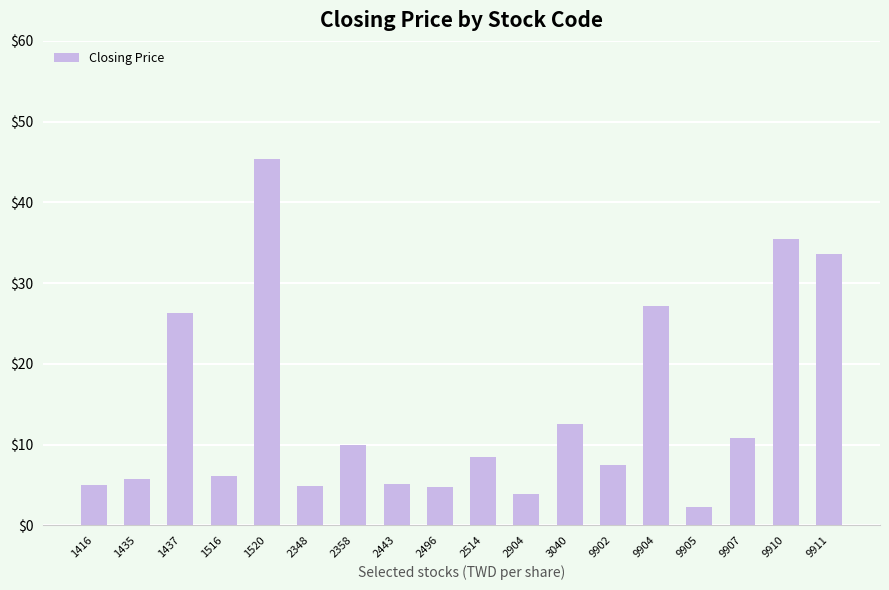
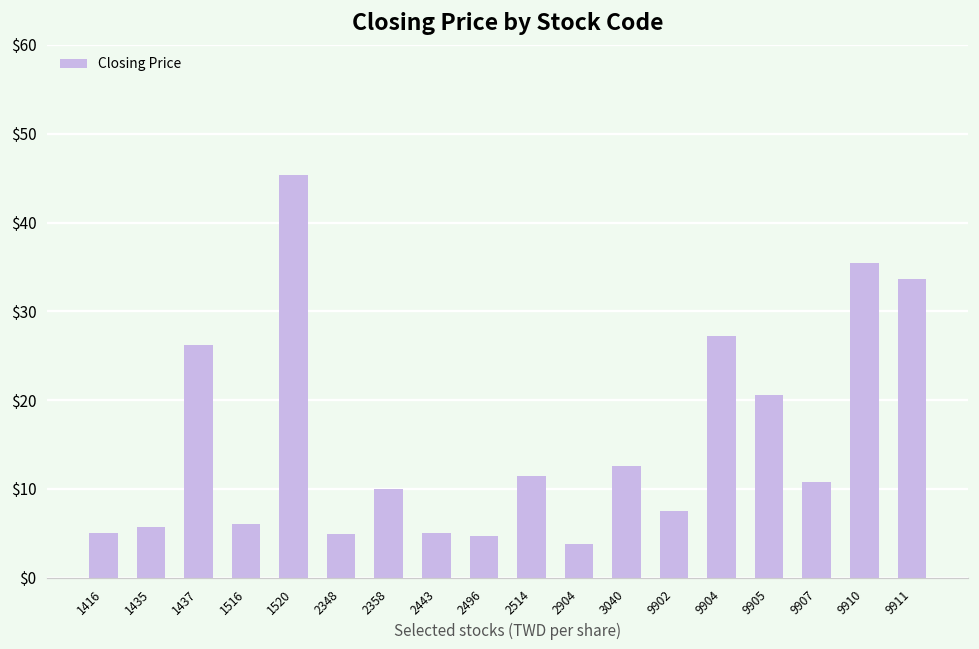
  {
    "1416": "$5",
    "1435": "$6",
    "1437": "$26",
    "1516": "$6",
    "1520": "$45",
    "2348": "$5",
    "2358": "$10",
    "2443": "$5",
    "2496": "$5",
-   "2514": "$8",
+   "2514": "$12",
    "2904": "$4",
    "3040": "$13",
    "9902": "$8",
    "9904": "$27",
-   "9905": "$2",
+   "9905": "$21",
    "9907": "$11",
    "9910": "$35",
    "9911": "$34"
  }
